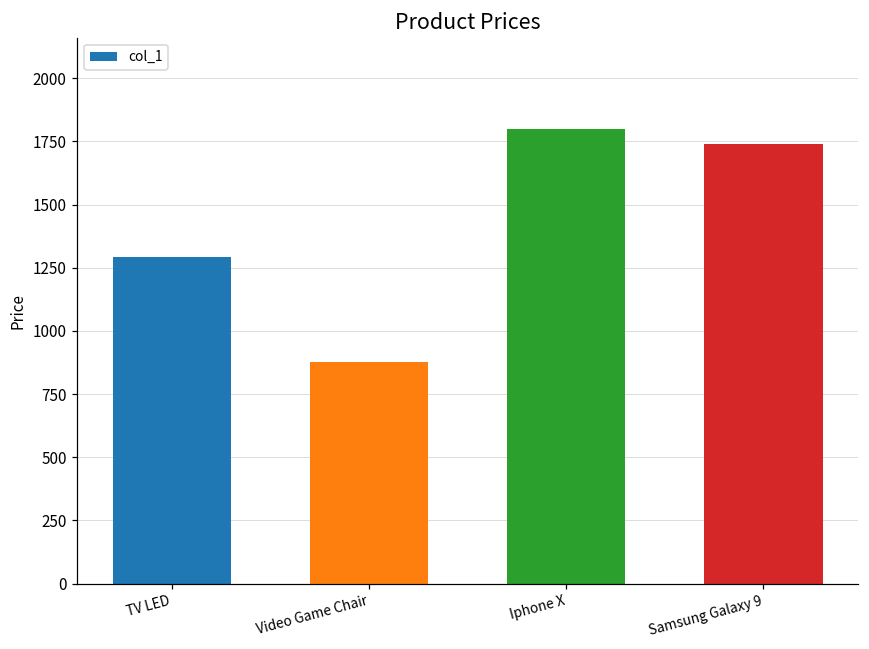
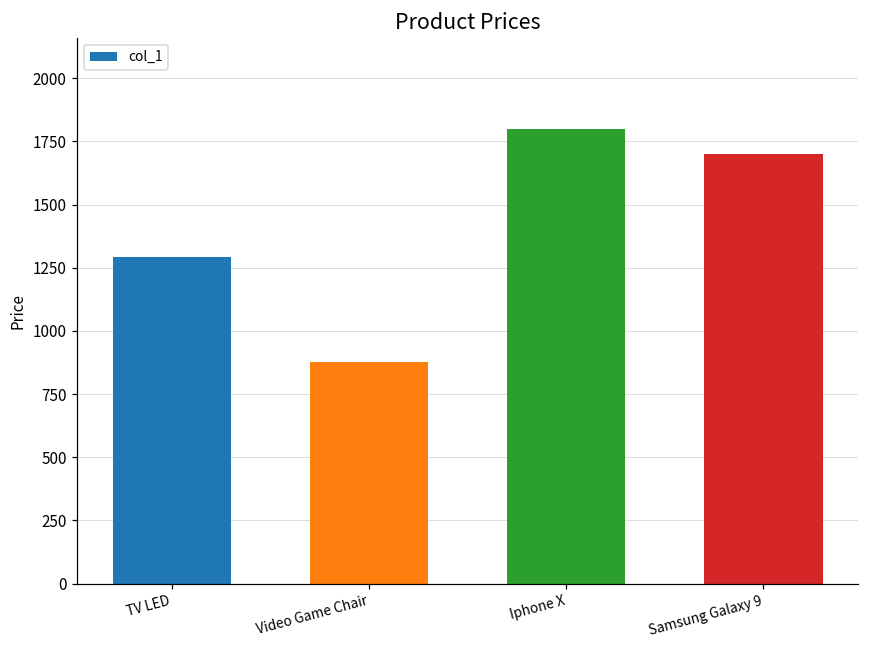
  {
    "TV LED": 1290,
    "Video Game Chair": 880,
    "Iphone X": 1800,
-   "Samsung Galaxy 9": 1740
+   "Samsung Galaxy 9": 1700
  }
